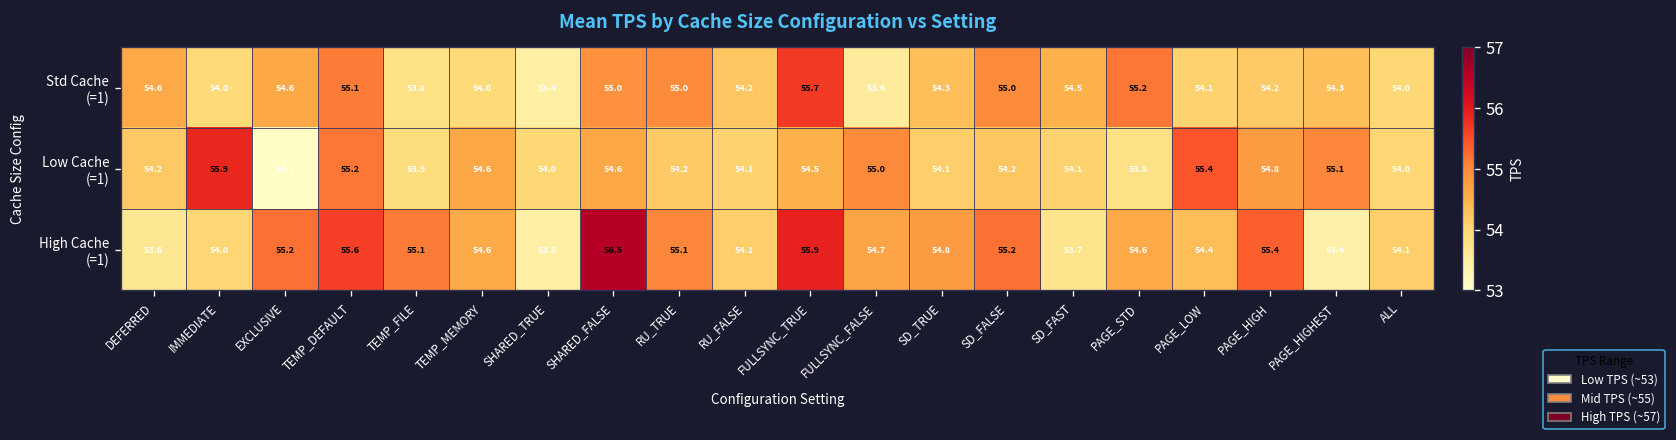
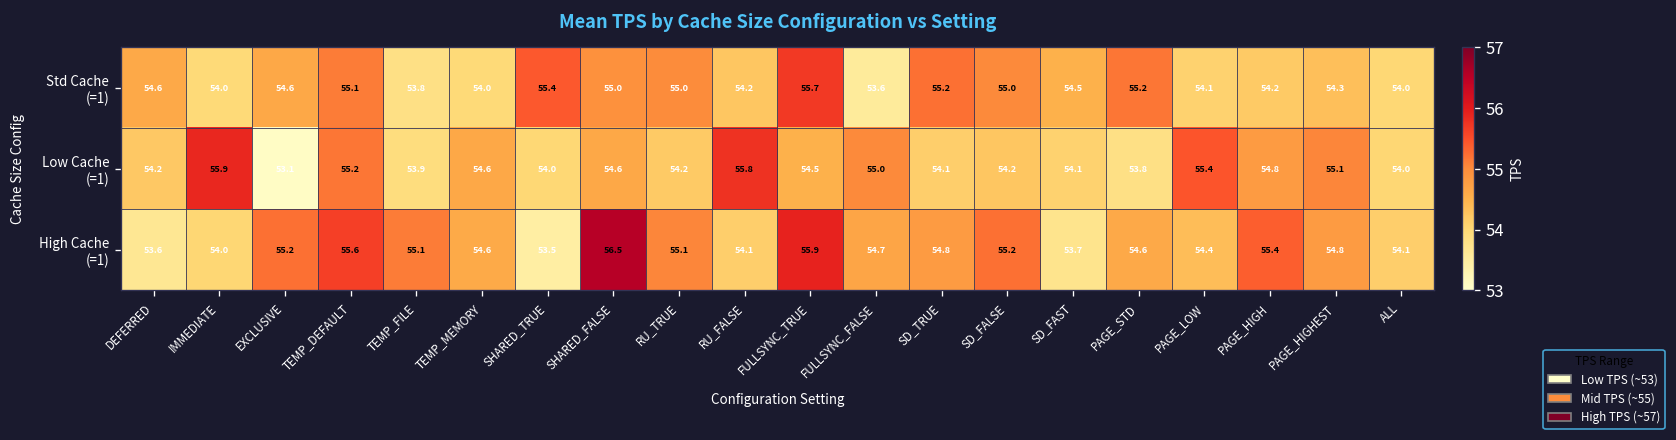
  {
    "Std Cache (=1)": {
      "DEFERRED": 54.6,
      "IMMEDIATE": 54.0,
      "EXCLUSIVE": 54.6,
      "TEMP_DEFAULT": 55.1,
      "TEMP_FILE": 53.8,
      "TEMP_MEMORY": 54.0,
-     "SHARED_TRUE": 53.4,
+     "SHARED_TRUE": 55.4,
      "SHARED_FALSE": 55.0,
      "RU_TRUE": 55.0,
      "RU_FALSE": 54.2,
      "FULLSYNC_TRUE": 55.7,
      "FULLSYNC_FALSE": 53.6,
-     "SD_TRUE": 54.3,
+     "SD_TRUE": 55.2,
      "SD_FALSE": 55.0,
      "SD_FAST": 54.5,
      "PAGE_STD": 55.2,
      "PAGE_LOW": 54.1,
      "PAGE_HIGH": 54.2,
      "PAGE_HIGHEST": 54.3,
      "ALL": 54.0
    },
    "Low Cache (=1)": {
      "DEFERRED": 54.2,
      "IMMEDIATE": 55.9,
      "EXCLUSIVE": 53.1,
      "TEMP_DEFAULT": 55.2,
      "TEMP_FILE": 53.9,
      "TEMP_MEMORY": 54.6,
      "SHARED_TRUE": 54.0,
      "SHARED_FALSE": 54.6,
      "RU_TRUE": 54.2,
-     "RU_FALSE": 54.1,
+     "RU_FALSE": 55.8,
      "FULLSYNC_TRUE": 54.5,
      "FULLSYNC_FALSE": 55.0,
      "SD_TRUE": 54.1,
      "SD_FALSE": 54.2,
      "SD_FAST": 54.1,
      "PAGE_STD": 53.8,
      "PAGE_LOW": 55.4,
      "PAGE_HIGH": 54.8,
      "PAGE_HIGHEST": 55.1,
      "ALL": 54.0
    },
    "High Cache (=1)": {
      "DEFERRED": 53.6,
      "IMMEDIATE": 54.0,
      "EXCLUSIVE": 55.2,
      "TEMP_DEFAULT": 55.6,
      "TEMP_FILE": 55.1,
      "TEMP_MEMORY": 54.6,
      "SHARED_TRUE": 53.5,
      "SHARED_FALSE": 56.5,
      "RU_TRUE": 55.1,
      "RU_FALSE": 54.1,
      "FULLSYNC_TRUE": 55.9,
      "FULLSYNC_FALSE": 54.7,
      "SD_TRUE": 54.8,
      "SD_FALSE": 55.2,
      "SD_FAST": 53.7,
      "PAGE_STD": 54.6,
      "PAGE_LOW": 54.4,
      "PAGE_HIGH": 55.4,
-     "PAGE_HIGHEST": 53.4,
+     "PAGE_HIGHEST": 54.8,
      "ALL": 54.1
    }
  }
